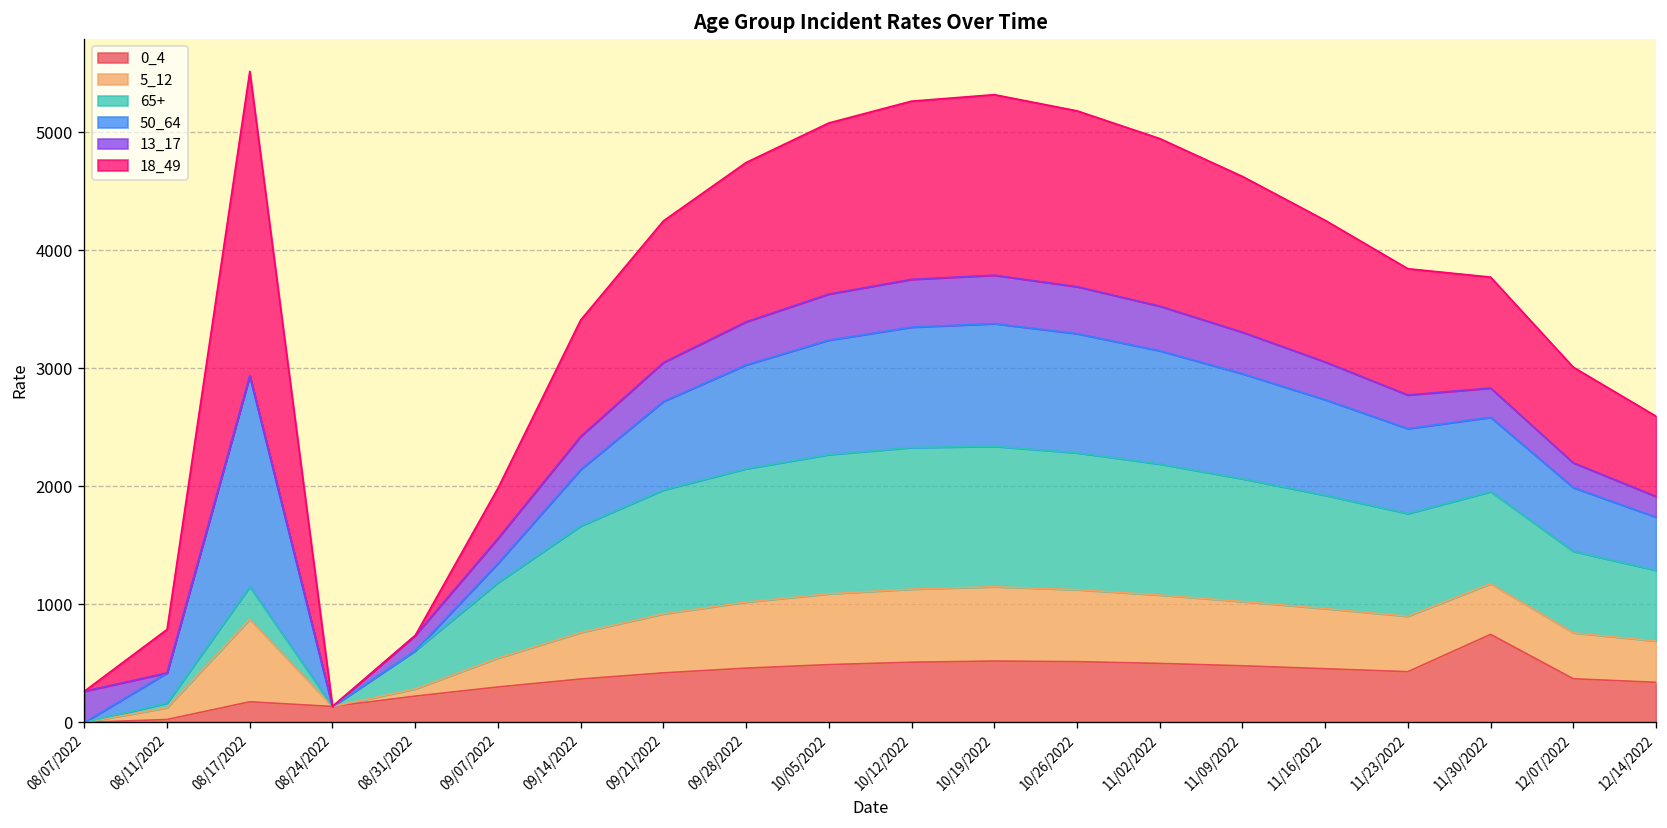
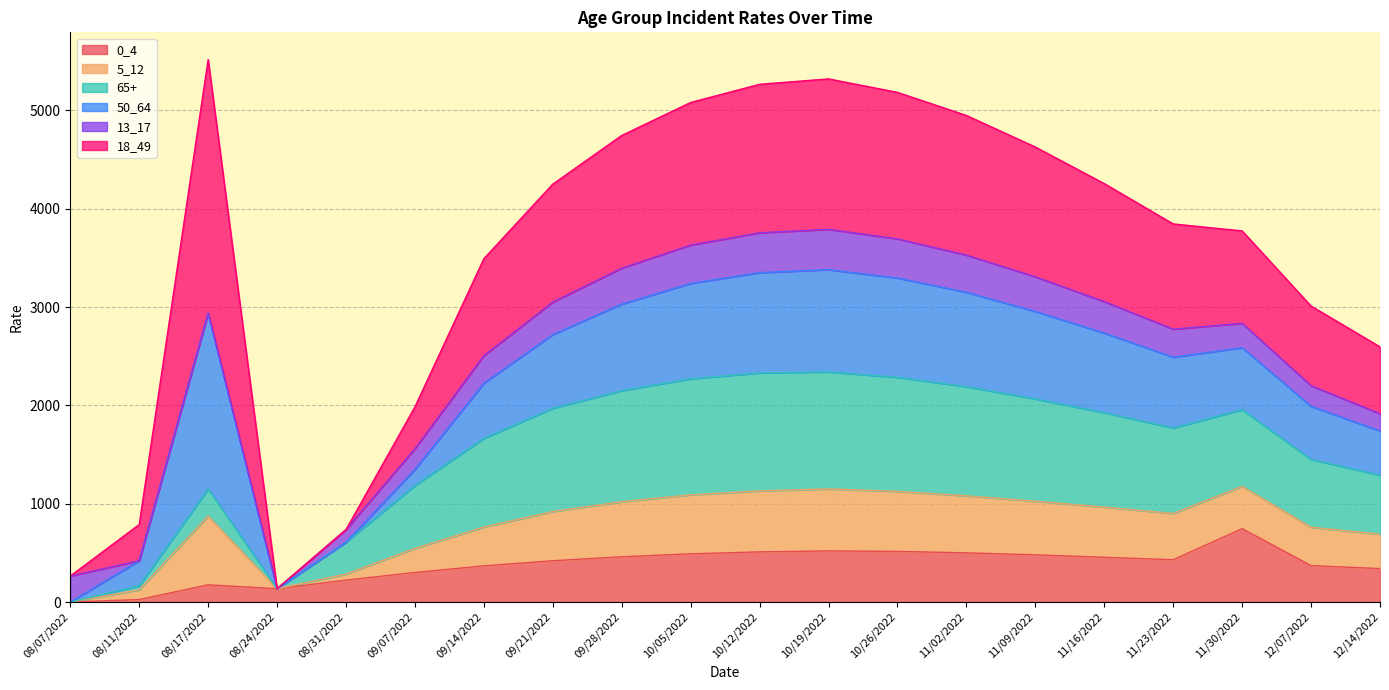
  {
    "0_4": {
      "08/11/2022": 0,
      "08/17/2022": 200,
      "08/31/2022": 200,
      "09/07/2022": 300,
      "09/14/2022": 400,
      "09/21/2022": 400,
      "09/28/2022": 500,
      "10/05/2022": 500,
      "10/12/2022": 500,
      "10/19/2022": 500,
      "10/26/2022": 500,
      "11/02/2022": 500,
      "11/09/2022": 500,
      "11/16/2022": 500,
      "11/23/2022": 400,
      "11/30/2022": 700,
      "12/07/2022": 400,
      "12/14/2022": 300
    },
    "5_12": {
      "08/11/2022": 100,
      "08/17/2022": 700,
      "08/31/2022": 100,
      "09/07/2022": 200,
      "09/14/2022": 400,
      "09/21/2022": 500,
      "09/28/2022": 600,
      "10/05/2022": 600,
      "10/12/2022": 600,
      "10/19/2022": 600,
      "10/26/2022": 600,
      "11/02/2022": 600,
      "11/09/2022": 500,
      "11/16/2022": 500,
      "11/23/2022": 500,
      "11/30/2022": 400,
      "12/07/2022": 400,
      "12/14/2022": 400
    },
    "65+": {
      "08/11/2022": 0,
      "08/17/2022": 300,
      "09/07/2022": 600,
      "09/14/2022": 900,
      "09/21/2022": 1100,
      "09/28/2022": 1100,
      "10/05/2022": 1200,
      "10/12/2022": 1200,
      "10/19/2022": 1200,
      "10/26/2022": 1200,
      "11/02/2022": 1100,
      "11/09/2022": 1000,
      "11/16/2022": 1000,
      "11/23/2022": 900,
      "11/30/2022": 800,
      "12/07/2022": 700,
      "12/14/2022": 600
    },
    "50_64": {
      "09/07/2022": 200,
-     "09/14/2022": 500,
+     "09/14/2022": 600,
      "09/21/2022": 800,
      "09/28/2022": 900,
      "10/05/2022": 1000,
      "10/12/2022": 1000,
      "10/19/2022": 1000,
      "10/26/2022": 1000,
      "11/02/2022": 1000,
      "11/09/2022": 900,
      "11/16/2022": 800,
      "11/23/2022": 700,
      "11/30/2022": 600,
      "12/07/2022": 500,
      "12/14/2022": 500
    },
    "13_17": {
      "09/07/2022": 200,
      "09/14/2022": 300,
      "09/21/2022": 300,
      "09/28/2022": 400,
      "10/05/2022": 400,
      "10/12/2022": 400,
      "10/19/2022": 400,
      "10/26/2022": 400,
      "11/02/2022": 400,
      "11/09/2022": 400,
      "11/16/2022": 300,
      "11/23/2022": 300,
      "11/30/2022": 200,
      "12/07/2022": 200,
      "12/14/2022": 200
    },
    "18_49": {
      "08/11/2022": 400,
      "08/17/2022": 2600,
      "09/07/2022": 400,
      "09/14/2022": 1000,
      "09/21/2022": 1200,
      "09/28/2022": 1400,
      "10/05/2022": 1500,
      "10/12/2022": 1500,
      "10/19/2022": 1500,
      "10/26/2022": 1500,
      "11/02/2022": 1400,
      "11/09/2022": 1300,
      "11/16/2022": 1200,
      "11/23/2022": 1100,
      "11/30/2022": 900,
      "12/07/2022": 800,
      "12/14/2022": 700
    }
  }
